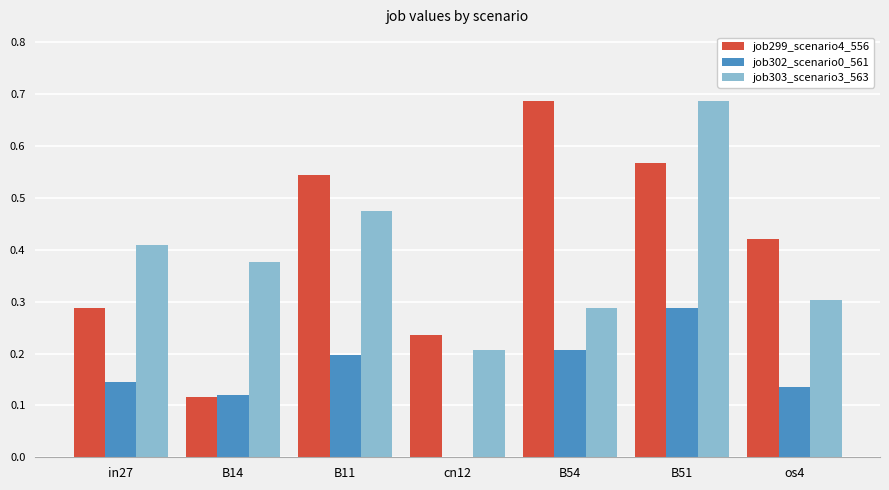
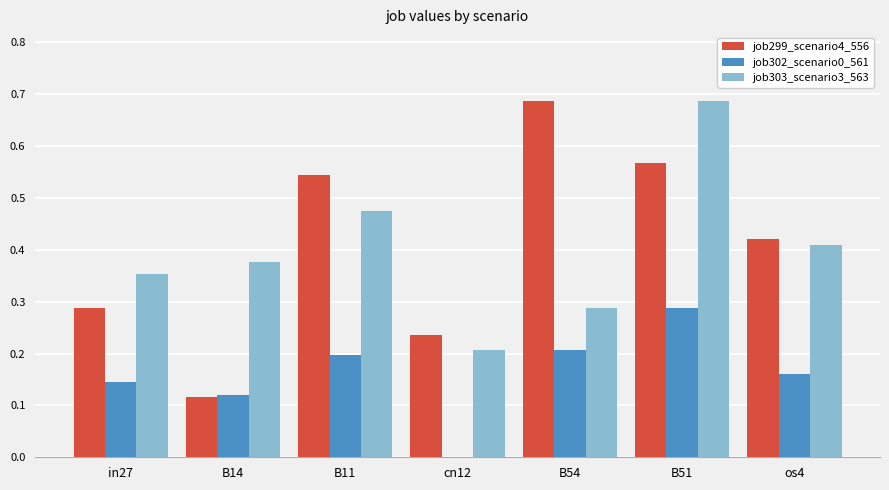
  {
    "job299_scenario4_556": {
      "in27": 0.29,
      "B14": 0.12,
      "B11": 0.54,
      "cn12": 0.24,
      "B54": 0.69,
      "B51": 0.57,
      "os4": 0.42
    },
    "job302_scenario0_561": {
      "in27": 0.14,
      "B14": 0.12,
      "B11": 0.20,
      "cn12": 0.00,
      "B54": 0.21,
      "B51": 0.29,
-     "os4": 0.14
+     "os4": 0.16
    },
    "job303_scenario3_563": {
-     "in27": 0.41,
+     "in27": 0.35,
      "B14": 0.38,
      "B11": 0.47,
      "cn12": 0.21,
      "B54": 0.29,
      "B51": 0.69,
-     "os4": 0.30
+     "os4": 0.41
    }
  }
